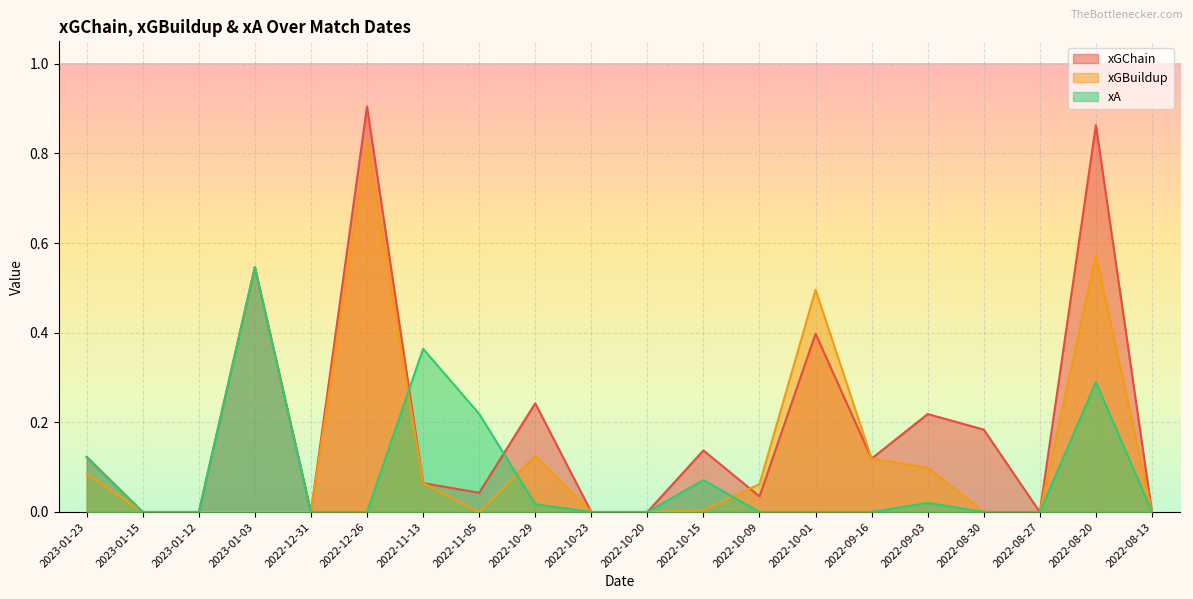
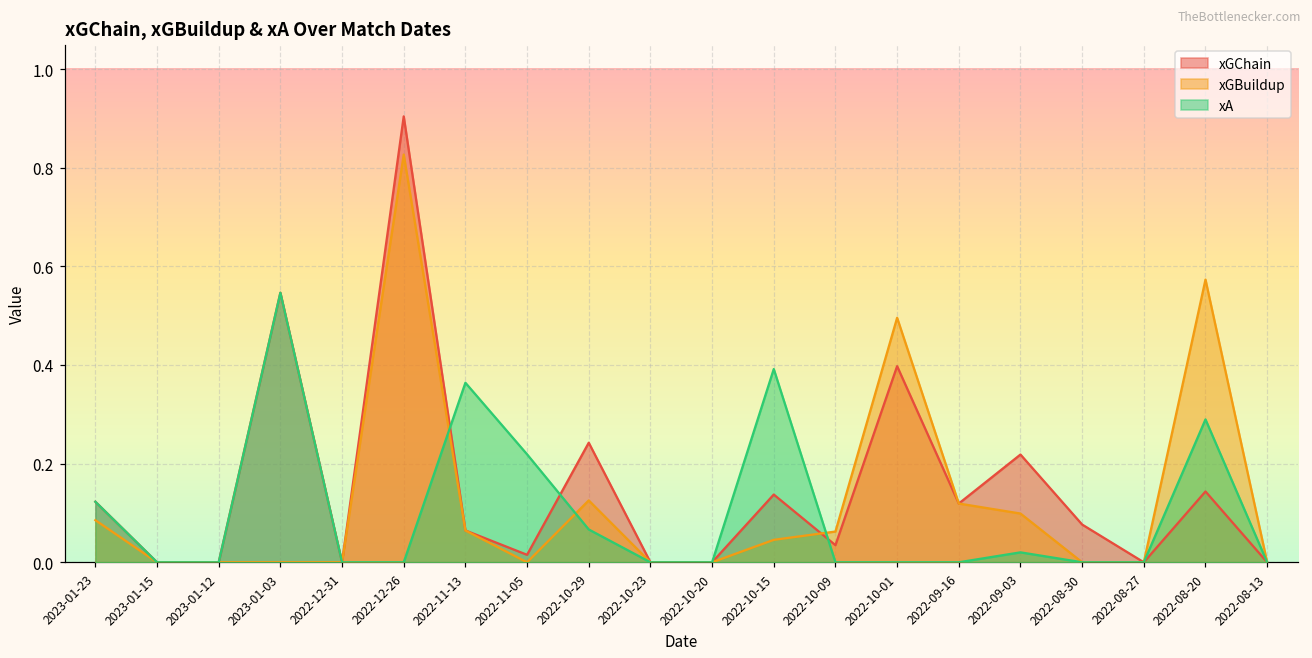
  {
    "xGChain": {
      "2022-12-26": 0.90,
-     "2022-11-05": 0.04,
+     "2022-11-05": 0.02,
      "2022-10-29": 0.24,
      "2022-10-15": 0.14,
      "2022-10-09": 0.03,
      "2022-10-01": 0.40,
      "2022-09-03": 0.22,
-     "2022-08-30": 0.18,
-     "2022-08-20": 0.86
+     "2022-08-30": 0.08,
+     "2022-08-20": 0.14
    },
    "xGBuildup": {
      "2023-01-23": 0.09,
      "2023-01-03": 0.00,
      "2022-12-26": 0.83,
      "2022-11-05": 0.00,
      "2022-10-29": 0.13,
-     "2022-10-15": 0.00,
+     "2022-10-15": 0.05,
      "2022-10-09": 0.06,
      "2022-10-01": 0.50,
      "2022-09-03": 0.10,
      "2022-08-20": 0.57
    },
    "xA": {
      "2022-12-26": 0.00,
      "2022-11-13": 0.36,
      "2022-11-05": 0.22,
-     "2022-10-29": 0.02,
-     "2022-10-15": 0.07,
+     "2022-10-29": 0.07,
+     "2022-10-15": 0.39,
      "2022-10-09": 0.00,
      "2022-10-01": 0.00,
      "2022-09-16": 0.00,
      "2022-09-03": 0.02,
      "2022-08-20": 0.29
    }
  }
